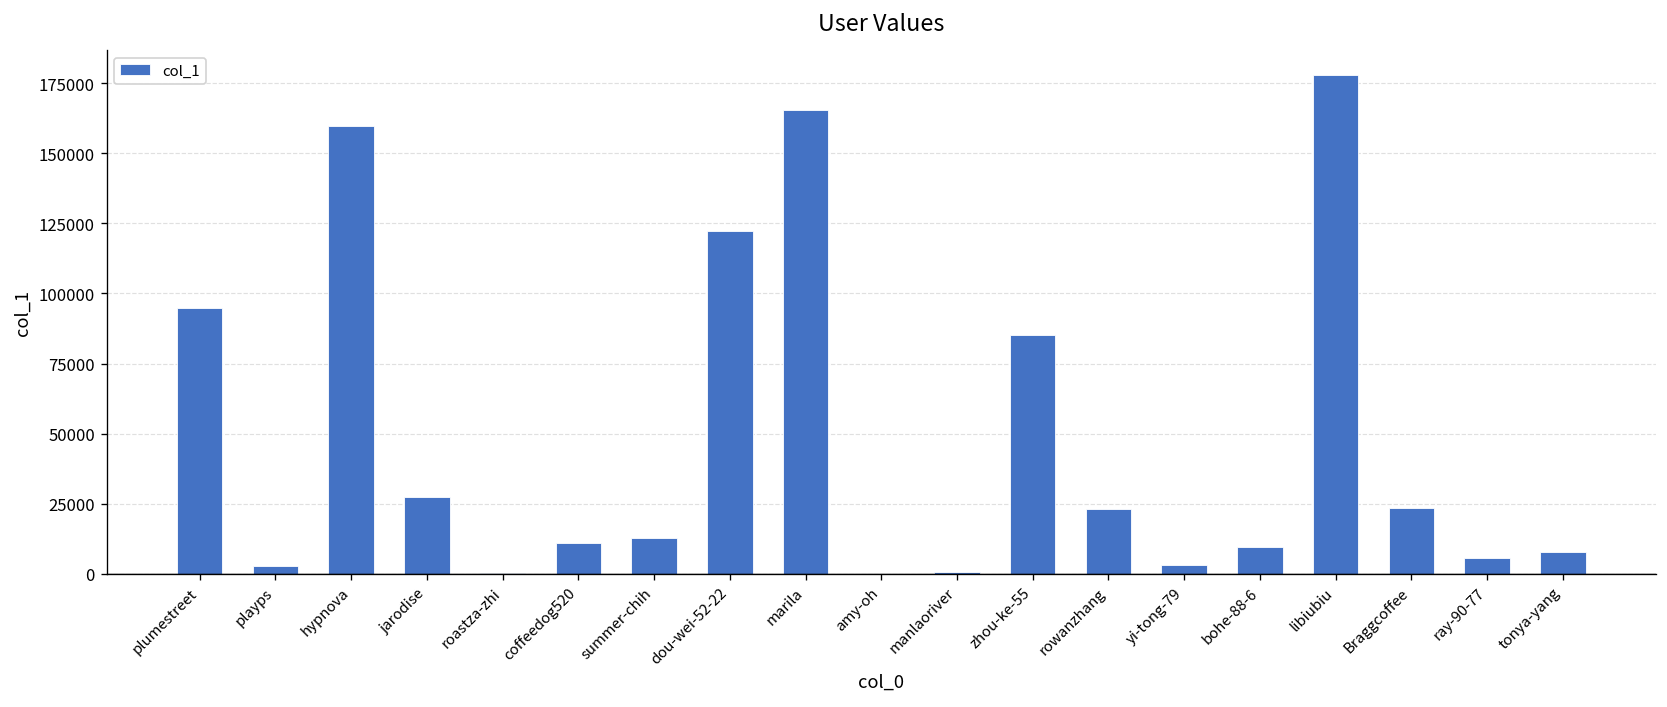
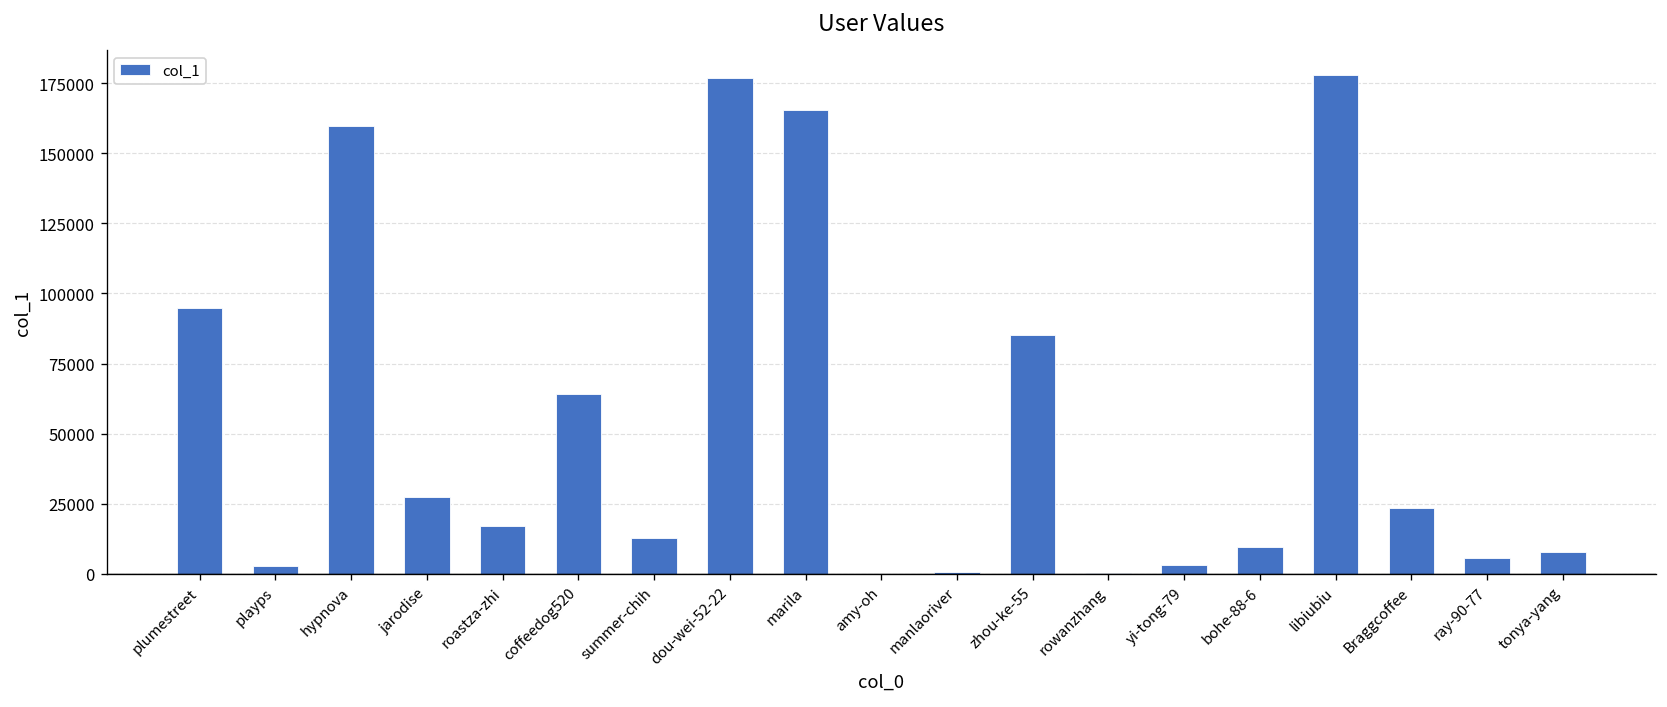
  {
    "plumestreet": 95000,
    "playps": 3000,
    "hypnova": 160000,
    "jarodise": 27000,
-   "roastza-zhi": 0,
-   "coffeedog520": 11000,
+   "roastza-zhi": 17000,
+   "coffeedog520": 64000,
    "summer-chih": 13000,
-   "dou-wei-52-22": 122000,
+   "dou-wei-52-22": 177000,
    "marila": 165000,
    "zhou-ke-55": 85000,
-   "rowanzhang": 23000,
+   "rowanzhang": 0,
    "yi-tong-79": 3000,
    "bohe-88-6": 10000,
    "libiubiu": 178000,
    "Braggcoffee": 24000,
    "ray-90-77": 6000,
    "tonya-yang": 8000
  }
